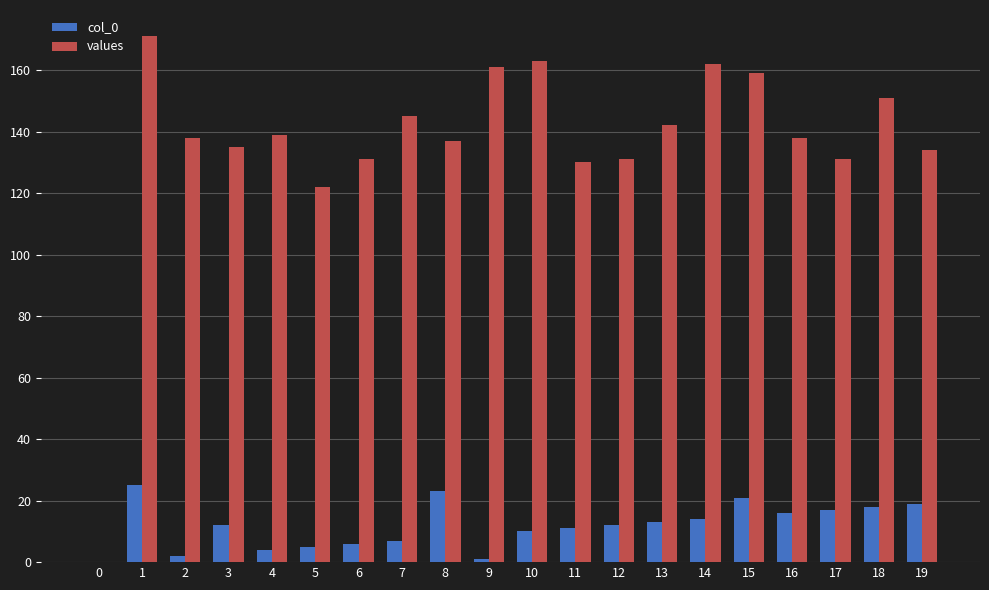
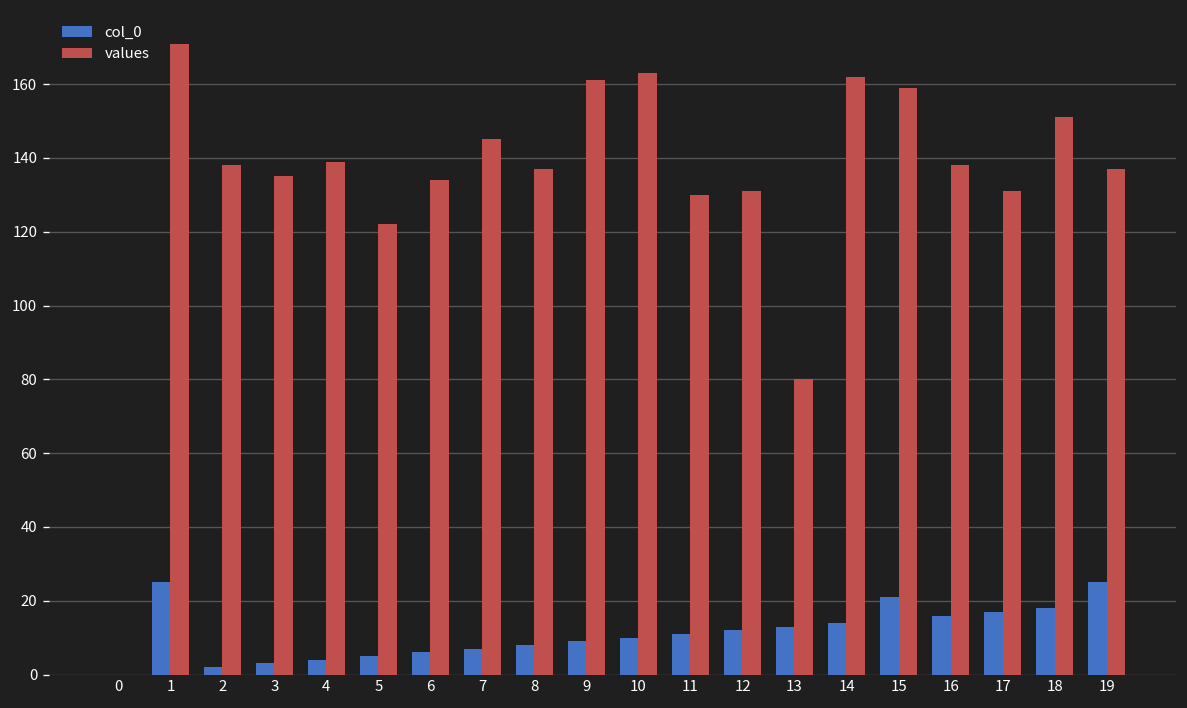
  {
    "col_0": {
      "0": 0,
      "1": 25,
      "2": 2,
-     "3": 12,
+     "3": 3,
      "4": 4,
      "5": 5,
      "6": 6,
      "7": 7,
-     "8": 23,
-     "9": 1,
+     "8": 8,
+     "9": 9,
      "10": 10,
      "11": 11,
      "12": 12,
      "13": 13,
      "14": 14,
      "15": 21,
      "16": 16,
      "17": 17,
      "18": 18,
-     "19": 19
+     "19": 25
    },
    "values": {
      "0": 0,
      "1": 171,
      "2": 138,
      "3": 135,
      "4": 139,
      "5": 122,
-     "6": 131,
+     "6": 134,
      "7": 145,
      "8": 137,
      "9": 161,
      "10": 163,
      "11": 130,
      "12": 131,
-     "13": 142,
+     "13": 80,
      "14": 162,
      "15": 159,
      "16": 138,
      "17": 131,
      "18": 151,
-     "19": 134
+     "19": 137
    }
  }
